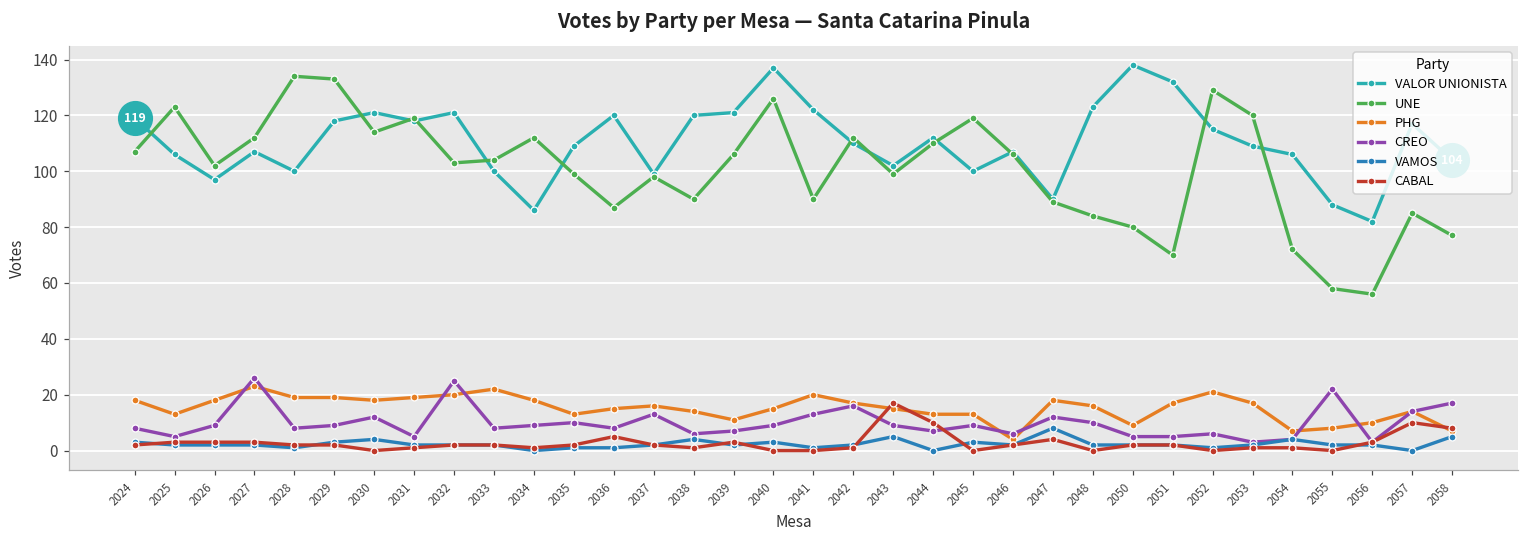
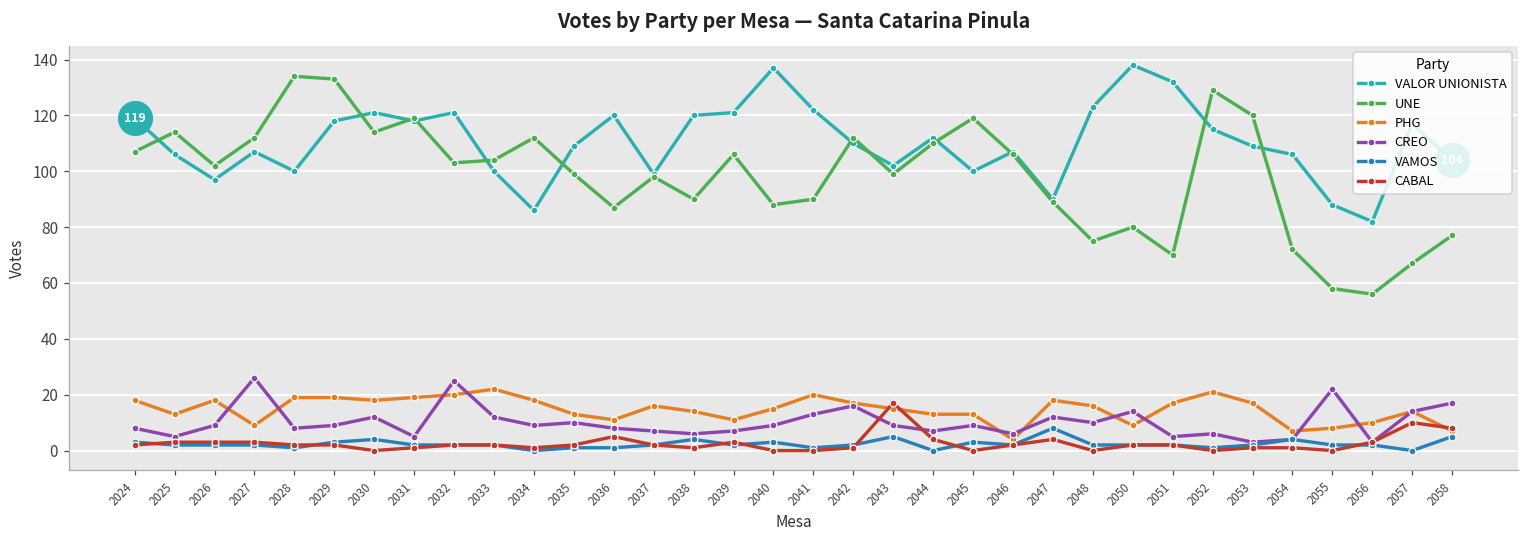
  {
    "UNE": {
      "2024": 107,
-     "2025": 123,
+     "2025": 114,
      "2026": 102,
      "2027": 112,
      "2028": 134,
      "2029": 133,
      "2030": 114,
      "2031": 119,
      "2032": 103,
      "2033": 104,
      "2034": 112,
      "2035": 99,
      "2036": 87,
      "2037": 98,
      "2038": 90,
      "2039": 106,
-     "2040": 126,
+     "2040": 88,
      "2041": 90,
      "2042": 112,
      "2043": 99,
      "2044": 110,
      "2045": 119,
-     "2048": 84,
+     "2048": 75,
      "2050": 80,
      "2051": 70,
      "2052": 129,
      "2053": 120,
      "2054": 72,
      "2055": 58,
      "2056": 56,
-     "2057": 85,
+     "2057": 67,
      "2058": 77
    },
    "PHG": {
      "2024": 18,
      "2025": 13,
      "2026": 18,
-     "2027": 23,
+     "2027": 9,
      "2028": 19,
      "2029": 19,
      "2030": 18,
      "2031": 19,
      "2032": 20,
      "2033": 22,
      "2034": 18,
      "2035": 13,
-     "2036": 15,
+     "2036": 11,
      "2037": 16,
      "2038": 14,
      "2039": 11,
      "2040": 15,
      "2041": 20,
      "2042": 17,
      "2043": 15,
      "2044": 13,
      "2045": 13,
      "2046": 4,
      "2047": 18,
      "2048": 16,
      "2050": 9,
      "2051": 17,
      "2052": 21,
      "2053": 17,
      "2054": 7,
      "2055": 8,
      "2056": 10
    },
    "CREO": {
      "2024": 8,
      "2025": 5,
      "2026": 9,
      "2027": 26,
      "2028": 8,
      "2029": 9,
      "2030": 12,
      "2031": 5,
      "2032": 25,
-     "2033": 8,
+     "2033": 12,
      "2034": 9,
      "2035": 10,
      "2036": 8,
-     "2037": 13,
+     "2037": 7,
      "2038": 6,
      "2039": 7,
      "2040": 9,
      "2041": 13,
      "2042": 16,
      "2043": 9,
      "2044": 7,
      "2045": 9,
      "2046": 6,
      "2047": 12,
      "2048": 10,
-     "2050": 5,
+     "2050": 14,
      "2051": 5,
      "2052": 6,
      "2055": 22,
      "2058": 17
    },
    "CABAL": {
      "2028": 2,
      "2030": 0,
      "2031": 1,
      "2035": 2,
      "2036": 5,
      "2038": 1,
      "2040": 0,
      "2042": 1,
      "2043": 17,
-     "2044": 10,
+     "2044": 4,
      "2045": 0,
      "2047": 4,
      "2048": 0,
      "2053": 1,
      "2054": 1,
      "2055": 0,
      "2057": 10
    }
  }
